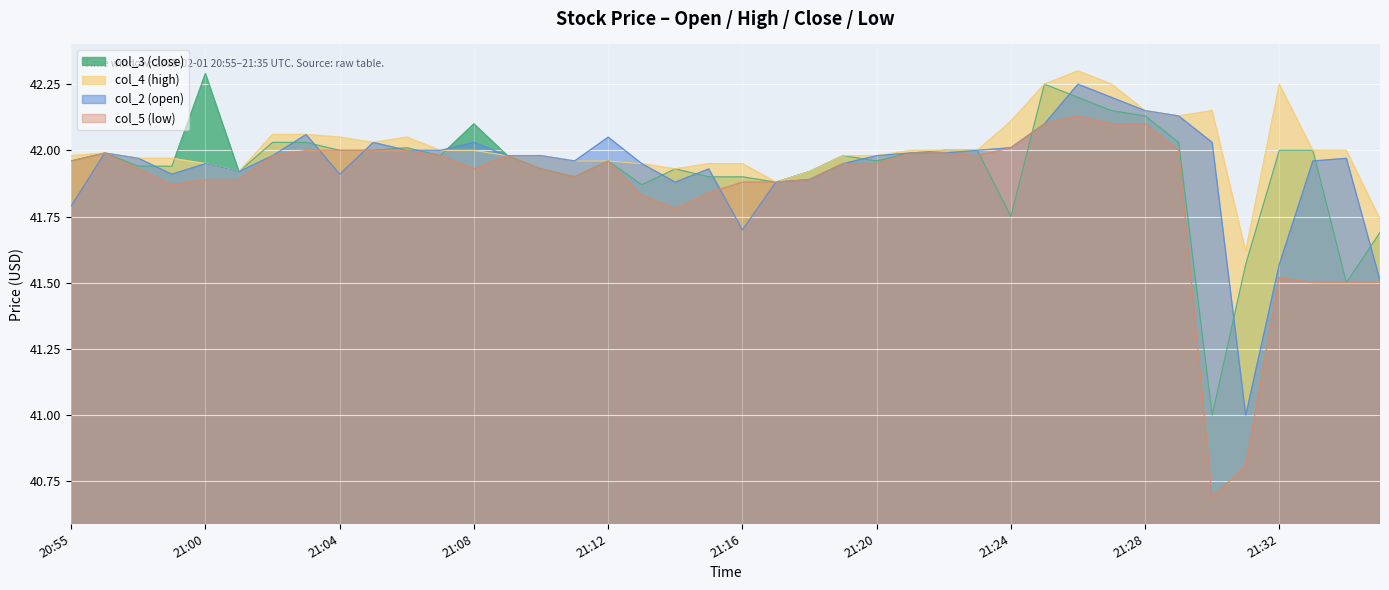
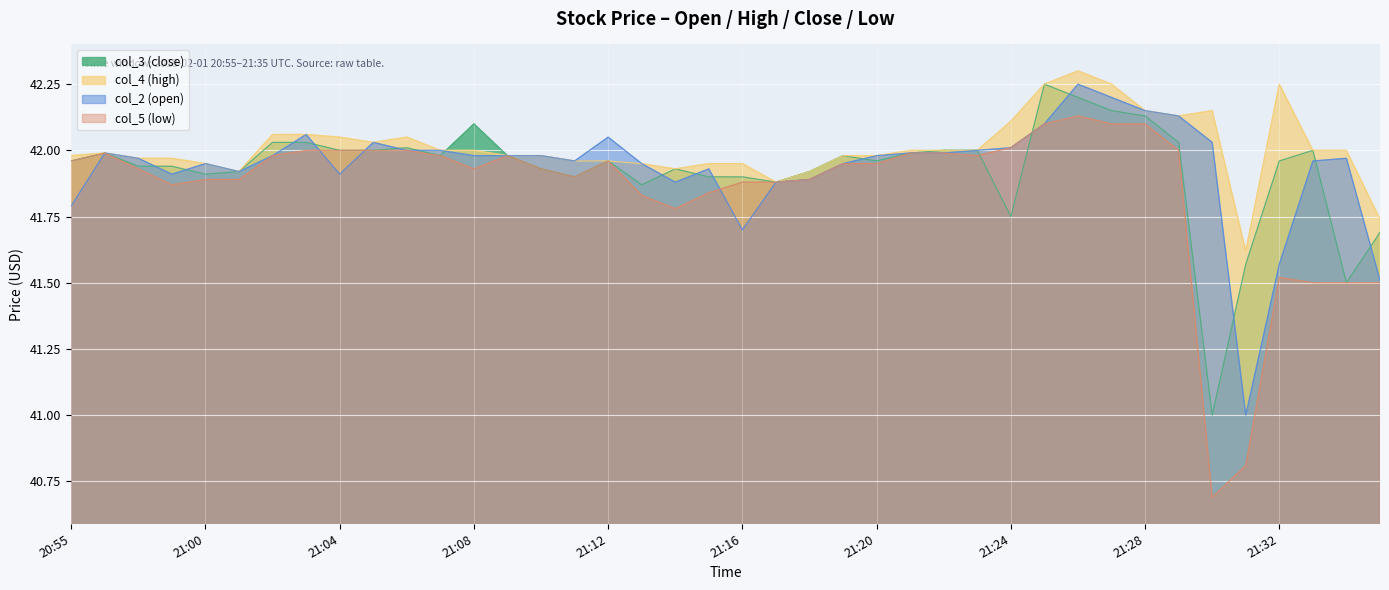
  {
    "col_3 (close)": {
-     "21:00": 42.29,
+     "21:00": 41.91,
      "21:08": 42.10,
      "21:16": 41.90,
      "21:20": 41.96,
      "21:24": 41.75,
      "21:28": 42.13,
-     "21:32": 42.00
+     "21:32": 41.96
    },
    "col_2 (open)": {
      "20:55": 41.79,
      "21:04": 41.91,
-     "21:08": 42.03,
+     "21:08": 41.98,
      "21:12": 42.05,
      "21:16": 41.70,
      "21:32": 41.57
    }
  }
